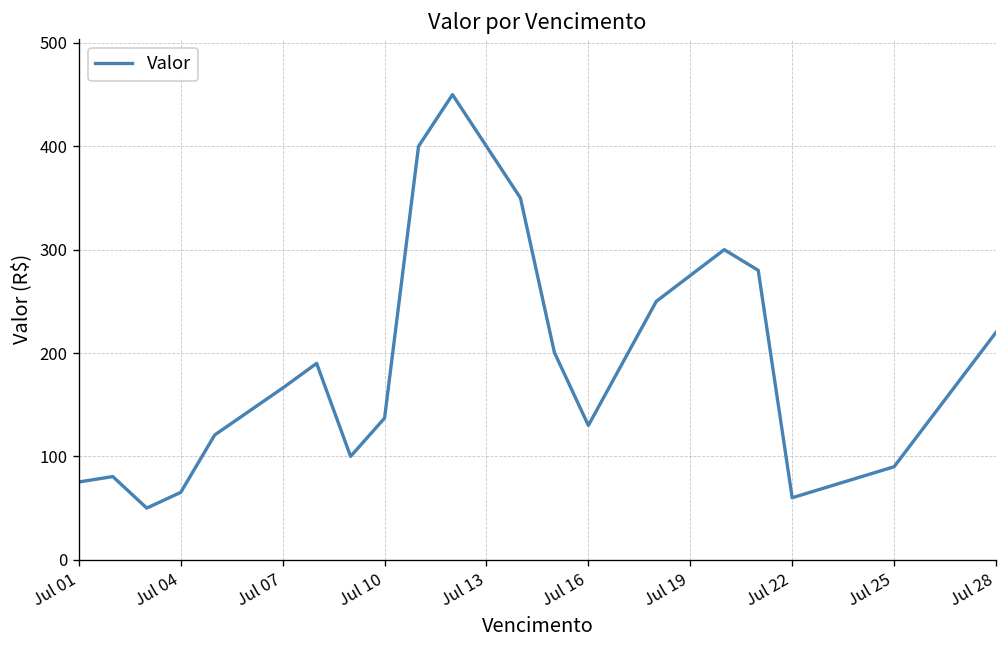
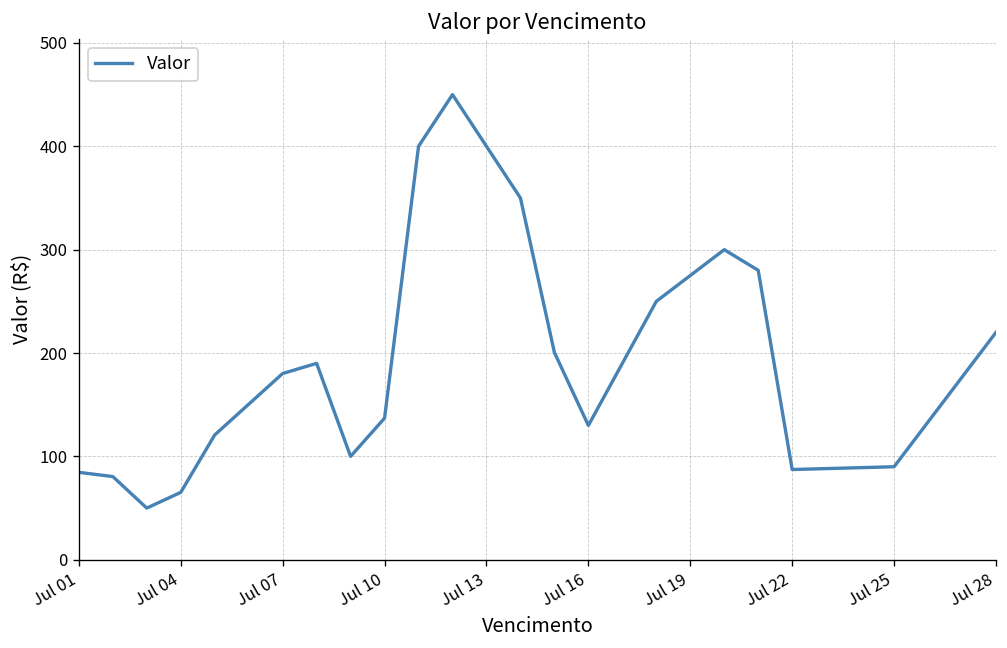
  {
-   "Jul 01": 75,
+   "Jul 01": 85,
    "Jul 04": 70,
-   "Jul 07": 170,
+   "Jul 07": 180,
    "Jul 10": 140,
    "Jul 16": 130,
-   "Jul 22": 60,
+   "Jul 22": 90,
    "Jul 25": 90,
    "Jul 28": 220
  }
